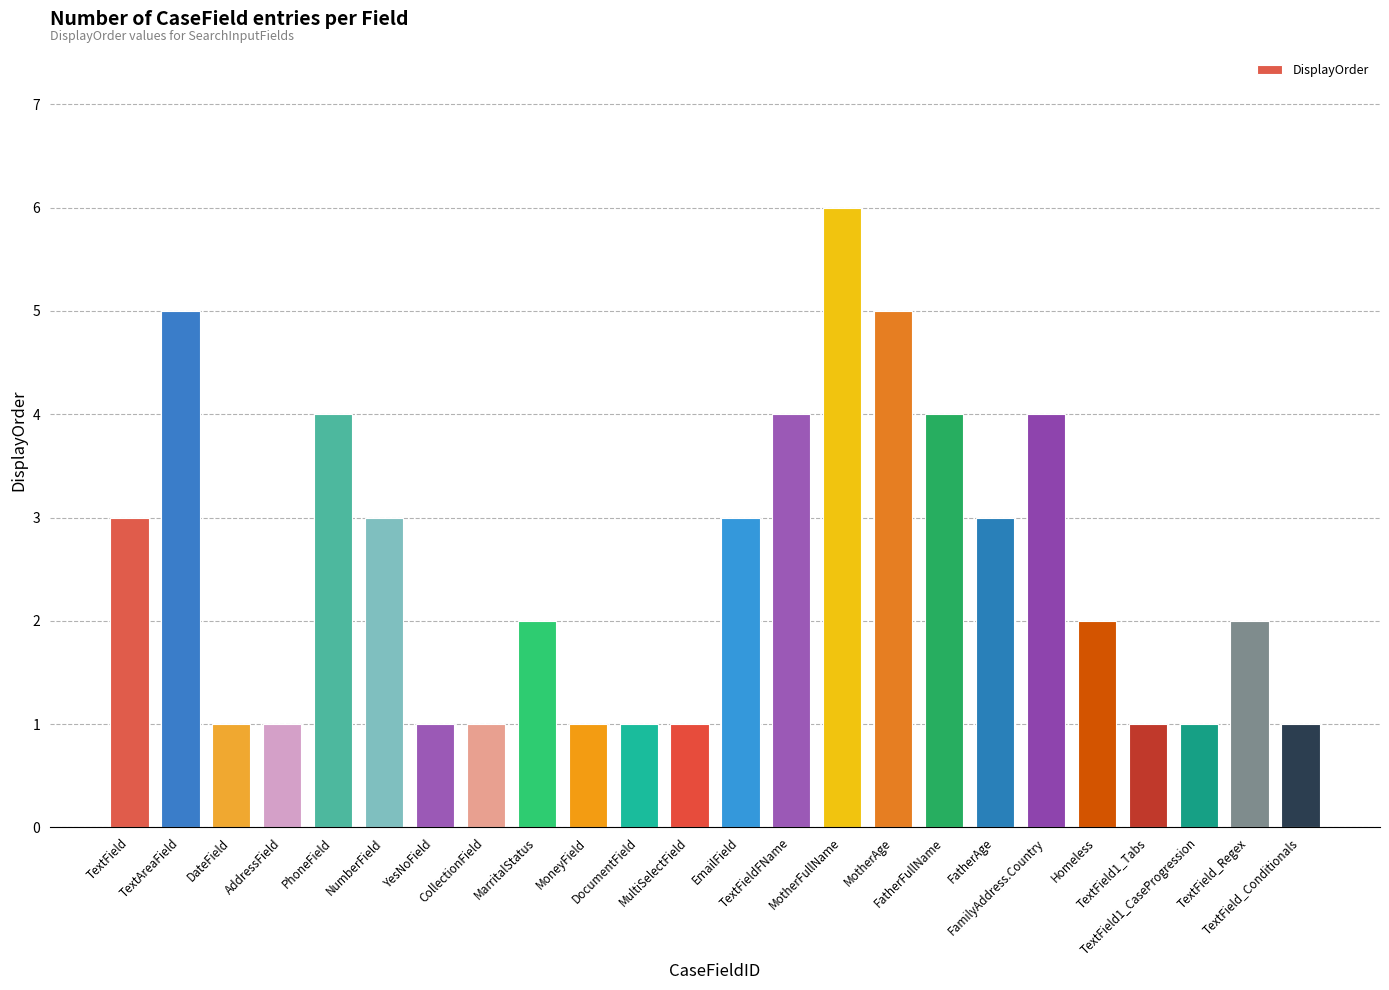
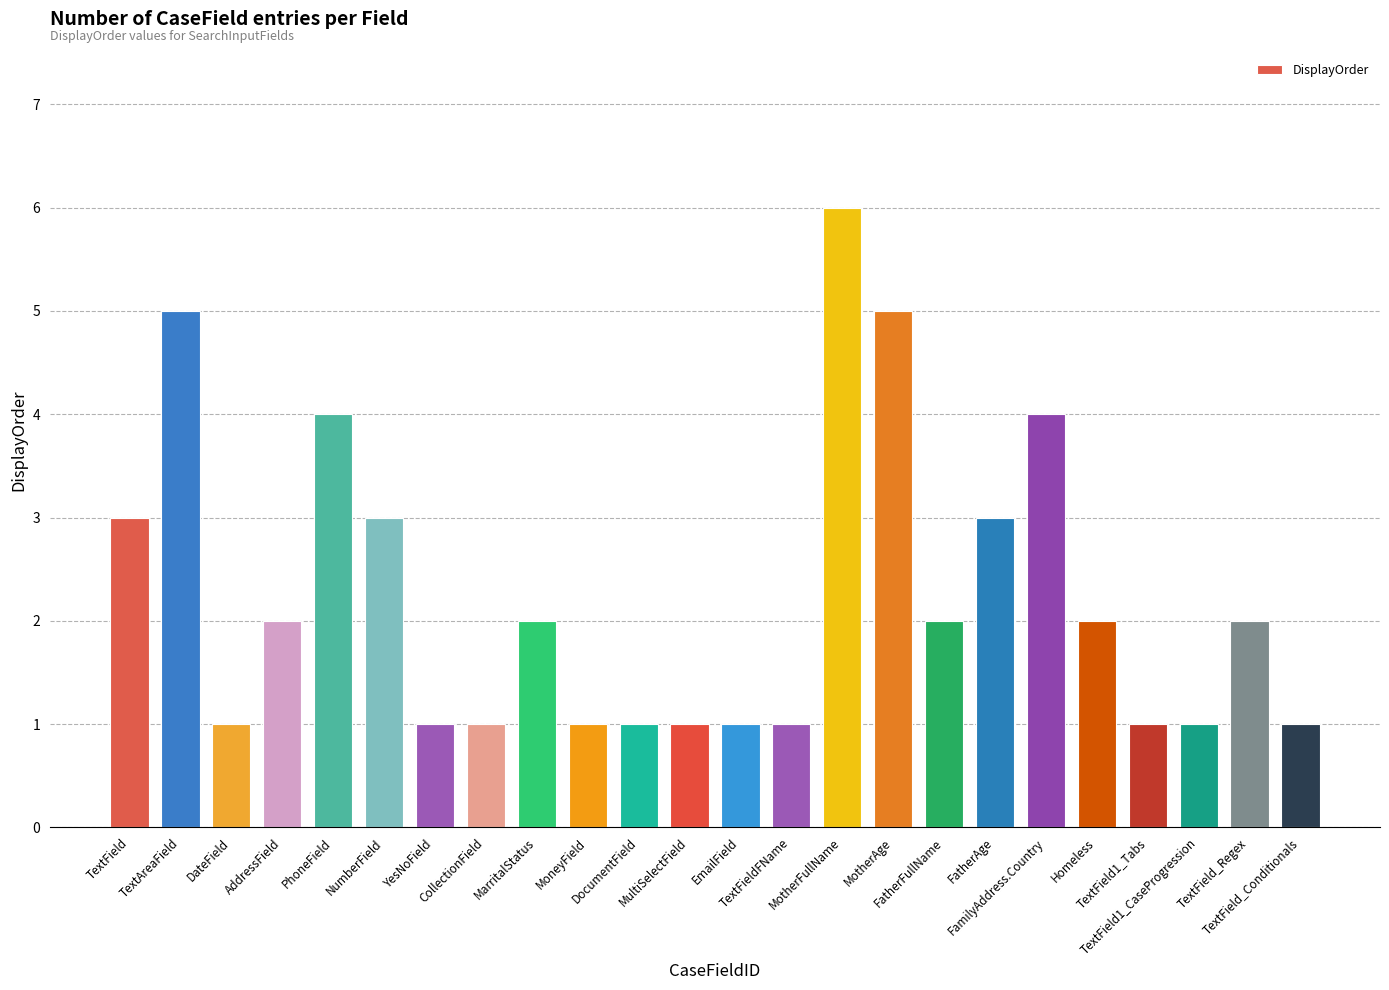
  {
    "TextField": 3,
    "TextAreaField": 5,
    "DateField": 1,
-   "AddressField": 1,
+   "AddressField": 2,
    "PhoneField": 4,
    "NumberField": 3,
    "YesNoField": 1,
    "CollectionField": 1,
    "MarritalStatus": 2,
    "MoneyField": 1,
    "DocumentField": 1,
    "MultiSelectField": 1,
-   "EmailField": 3,
-   "TextFieldFName": 4,
+   "EmailField": 1,
+   "TextFieldFName": 1,
    "MotherFullName": 6,
    "MotherAge": 5,
-   "FatherFullName": 4,
+   "FatherFullName": 2,
    "FatherAge": 3,
    "FamilyAddress.Country": 4,
    "Homeless": 2,
    "TextField1_Tabs": 1,
    "TextField1_CaseProgression": 1,
    "TextField_Regex": 2,
    "TextField_Conditionals": 1
  }
